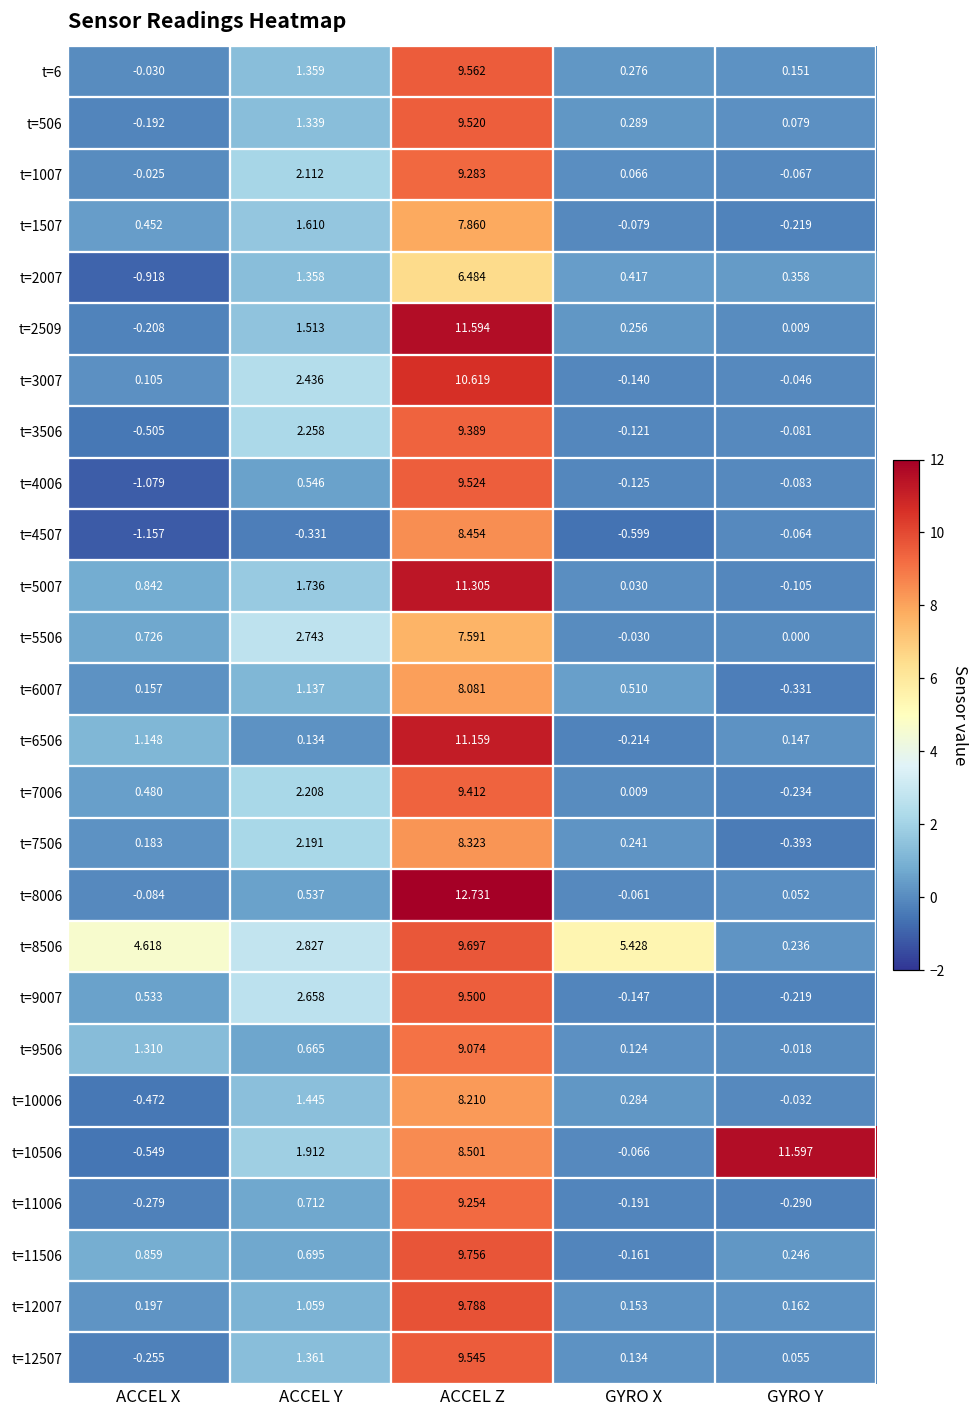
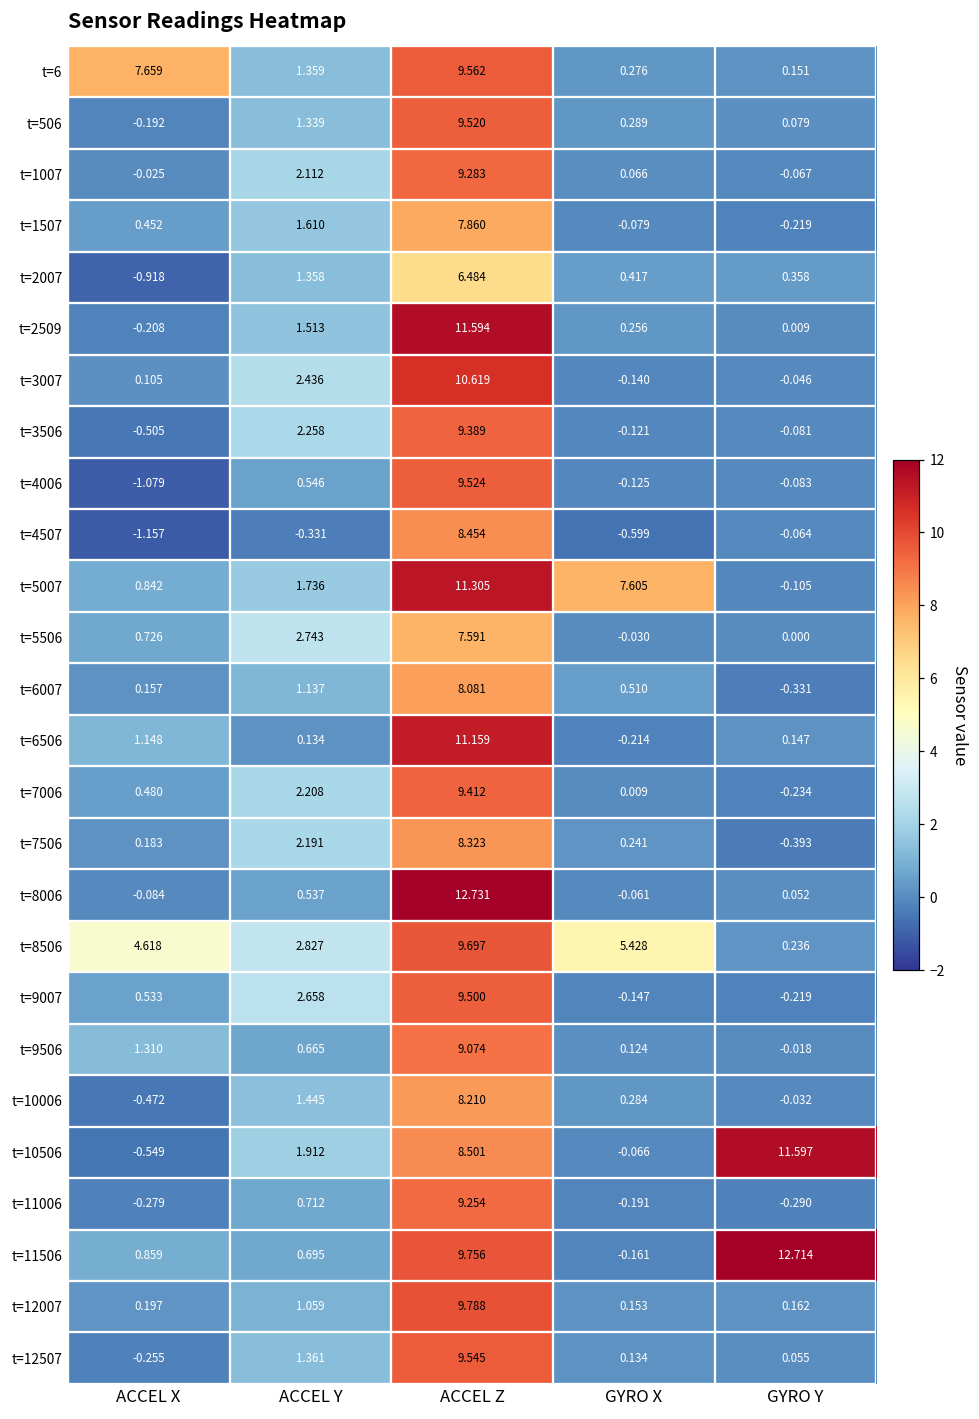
  {
    "t=6": {
-     "ACCEL X": -0.030,
+     "ACCEL X": 7.659,
      "ACCEL Y": 1.359,
      "ACCEL Z": 9.562,
      "GYRO X": 0.276,
      "GYRO Y": 0.151
    },
    "t=506": {
      "ACCEL X": -0.192,
      "ACCEL Y": 1.339,
      "ACCEL Z": 9.520,
      "GYRO X": 0.289,
      "GYRO Y": 0.079
    },
    "t=1007": {
      "ACCEL X": -0.025,
      "ACCEL Y": 2.112,
      "ACCEL Z": 9.283,
      "GYRO X": 0.066,
      "GYRO Y": -0.067
    },
    "t=1507": {
      "ACCEL X": 0.452,
      "ACCEL Y": 1.610,
      "ACCEL Z": 7.860,
      "GYRO X": -0.079,
      "GYRO Y": -0.219
    },
    "t=2007": {
      "ACCEL X": -0.918,
      "ACCEL Y": 1.358,
      "ACCEL Z": 6.484,
      "GYRO X": 0.417,
      "GYRO Y": 0.358
    },
    "t=2509": {
      "ACCEL X": -0.208,
      "ACCEL Y": 1.513,
      "ACCEL Z": 11.594,
      "GYRO X": 0.256,
      "GYRO Y": 0.009
    },
    "t=3007": {
      "ACCEL X": 0.105,
      "ACCEL Y": 2.436,
      "ACCEL Z": 10.619,
      "GYRO X": -0.140,
      "GYRO Y": -0.046
    },
    "t=3506": {
      "ACCEL X": -0.505,
      "ACCEL Y": 2.258,
      "ACCEL Z": 9.389,
      "GYRO X": -0.121,
      "GYRO Y": -0.081
    },
    "t=4006": {
      "ACCEL X": -1.079,
      "ACCEL Y": 0.546,
      "ACCEL Z": 9.524,
      "GYRO X": -0.125,
      "GYRO Y": -0.083
    },
    "t=4507": {
      "ACCEL X": -1.157,
      "ACCEL Y": -0.331,
      "ACCEL Z": 8.454,
      "GYRO X": -0.599,
      "GYRO Y": -0.064
    },
    "t=5007": {
      "ACCEL X": 0.842,
      "ACCEL Y": 1.736,
      "ACCEL Z": 11.305,
-     "GYRO X": 0.030,
+     "GYRO X": 7.605,
      "GYRO Y": -0.105
    },
    "t=5506": {
      "ACCEL X": 0.726,
      "ACCEL Y": 2.743,
      "ACCEL Z": 7.591,
      "GYRO X": -0.030,
      "GYRO Y": 0.000
    },
    "t=6007": {
      "ACCEL X": 0.157,
      "ACCEL Y": 1.137,
      "ACCEL Z": 8.081,
      "GYRO X": 0.510,
      "GYRO Y": -0.331
    },
    "t=6506": {
      "ACCEL X": 1.148,
      "ACCEL Y": 0.134,
      "ACCEL Z": 11.159,
      "GYRO X": -0.214,
      "GYRO Y": 0.147
    },
    "t=7006": {
      "ACCEL X": 0.480,
      "ACCEL Y": 2.208,
      "ACCEL Z": 9.412,
      "GYRO X": 0.009,
      "GYRO Y": -0.234
    },
    "t=7506": {
      "ACCEL X": 0.183,
      "ACCEL Y": 2.191,
      "ACCEL Z": 8.323,
      "GYRO X": 0.241,
      "GYRO Y": -0.393
    },
    "t=8006": {
      "ACCEL X": -0.084,
      "ACCEL Y": 0.537,
      "ACCEL Z": 12.731,
      "GYRO X": -0.061,
      "GYRO Y": 0.052
    },
    "t=8506": {
      "ACCEL X": 4.618,
      "ACCEL Y": 2.827,
      "ACCEL Z": 9.697,
      "GYRO X": 5.428,
      "GYRO Y": 0.236
    },
    "t=9007": {
      "ACCEL X": 0.533,
      "ACCEL Y": 2.658,
      "ACCEL Z": 9.500,
      "GYRO X": -0.147,
      "GYRO Y": -0.219
    },
    "t=9506": {
      "ACCEL X": 1.310,
      "ACCEL Y": 0.665,
      "ACCEL Z": 9.074,
      "GYRO X": 0.124,
      "GYRO Y": -0.018
    },
    "t=10006": {
      "ACCEL X": -0.472,
      "ACCEL Y": 1.445,
      "ACCEL Z": 8.210,
      "GYRO X": 0.284,
      "GYRO Y": -0.032
    },
    "t=10506": {
      "ACCEL X": -0.549,
      "ACCEL Y": 1.912,
      "ACCEL Z": 8.501,
      "GYRO X": -0.066,
      "GYRO Y": 11.597
    },
    "t=11006": {
      "ACCEL X": -0.279,
      "ACCEL Y": 0.712,
      "ACCEL Z": 9.254,
      "GYRO X": -0.191,
      "GYRO Y": -0.290
    },
    "t=11506": {
      "ACCEL X": 0.859,
      "ACCEL Y": 0.695,
      "ACCEL Z": 9.756,
      "GYRO X": -0.161,
-     "GYRO Y": 0.246
+     "GYRO Y": 12.714
    },
    "t=12007": {
      "ACCEL X": 0.197,
      "ACCEL Y": 1.059,
      "ACCEL Z": 9.788,
      "GYRO X": 0.153,
      "GYRO Y": 0.162
    },
    "t=12507": {
      "ACCEL X": -0.255,
      "ACCEL Y": 1.361,
      "ACCEL Z": 9.545,
      "GYRO X": 0.134,
      "GYRO Y": 0.055
    }
  }
